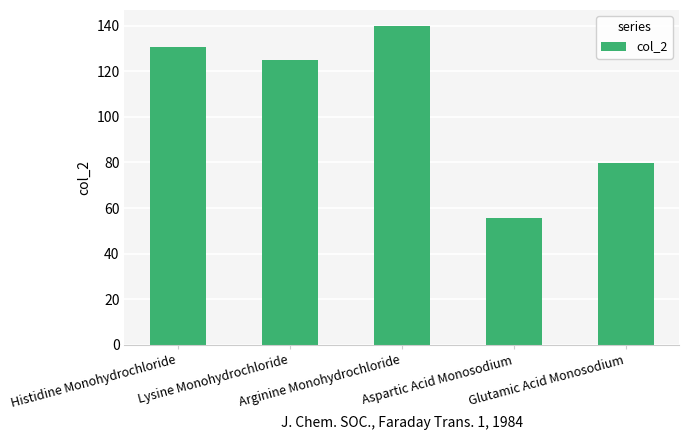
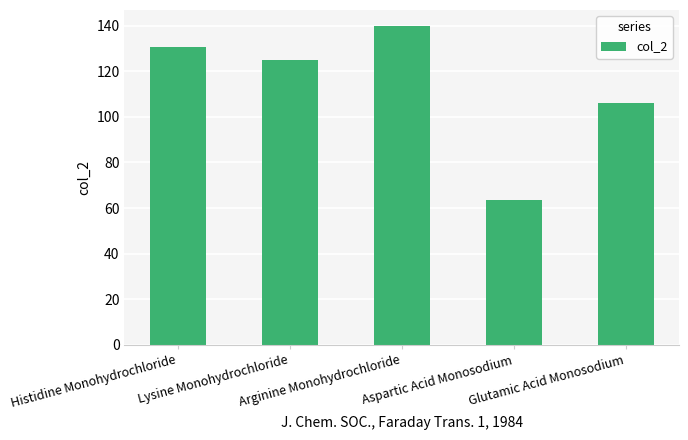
  {
    "Histidine Monohydrochloride": 131,
    "Lysine Monohydrochloride": 125,
    "Arginine Monohydrochloride": 140,
-   "Aspartic Acid Monosodium": 56,
-   "Glutamic Acid Monosodium": 80
+   "Aspartic Acid Monosodium": 63,
+   "Glutamic Acid Monosodium": 106
  }
